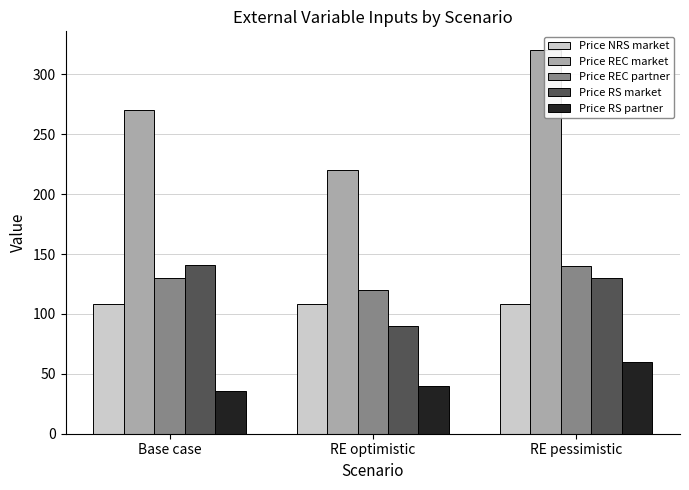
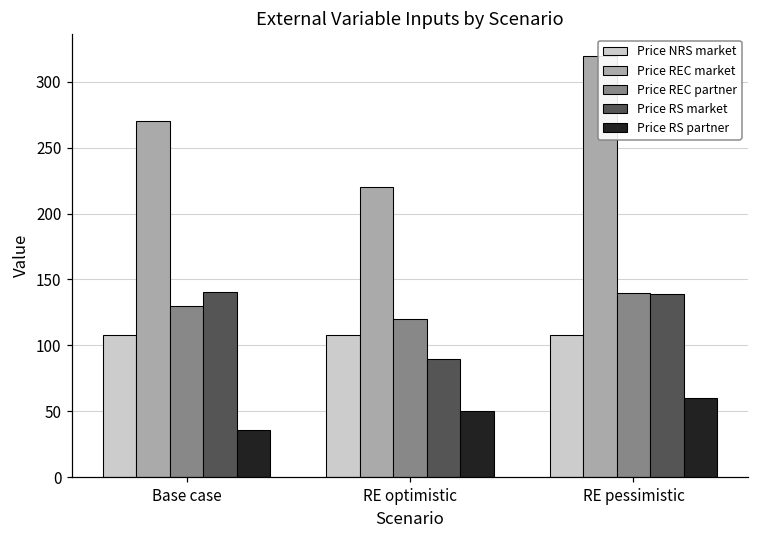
  {
    "Price RS market": {
      "Base case": 141,
      "RE optimistic": 90,
-     "RE pessimistic": 130
+     "RE pessimistic": 139
    },
    "Price RS partner": {
      "Base case": 35,
-     "RE optimistic": 40,
+     "RE optimistic": 50,
      "RE pessimistic": 60
    }
  }
